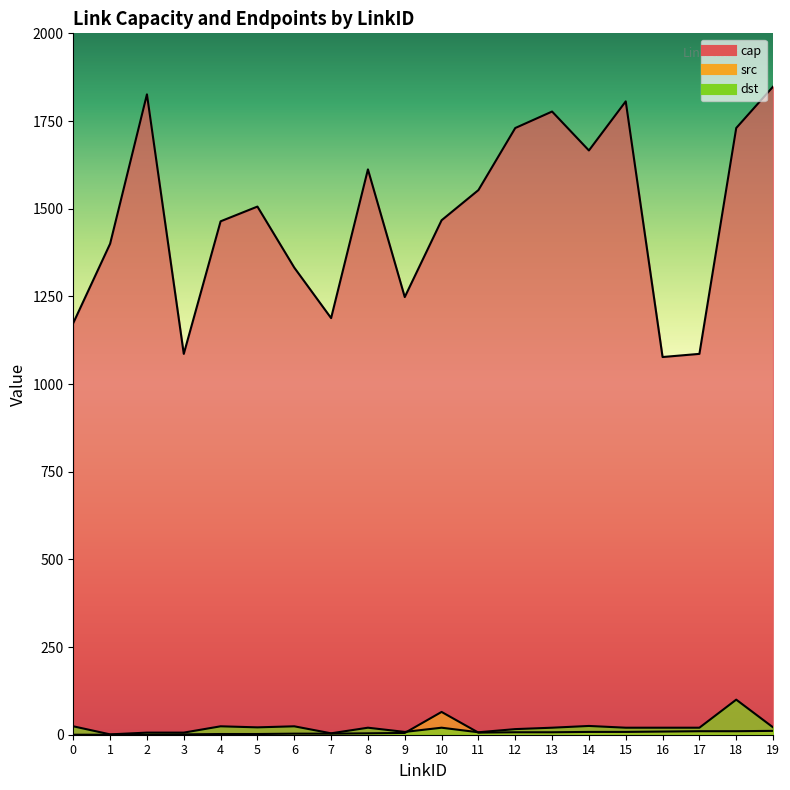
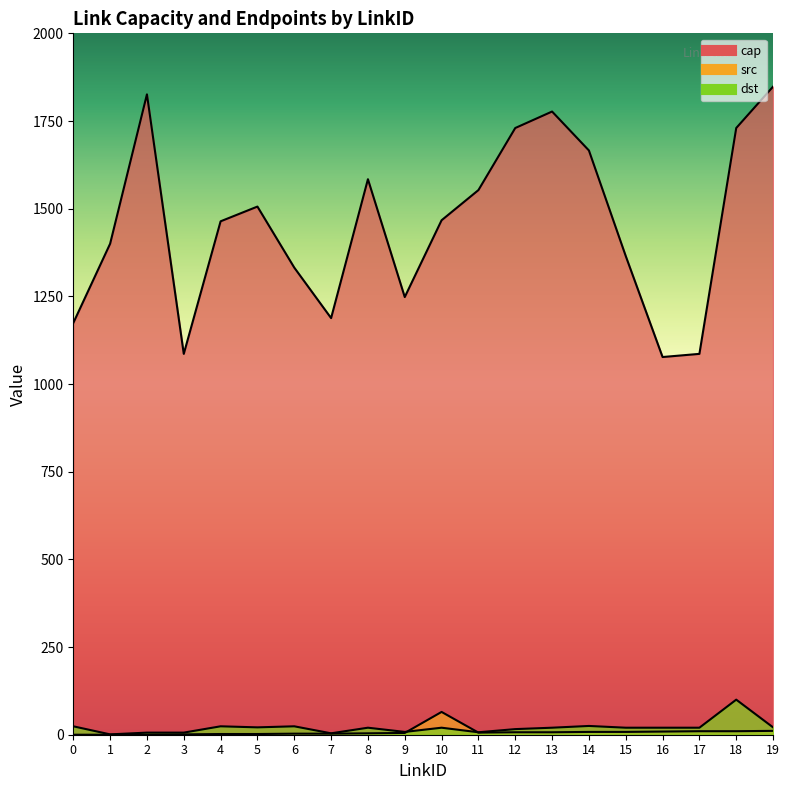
  {
    "cap": {
      "0": 1170,
      "1": 1400,
      "2": 1830,
      "3": 1090,
      "4": 1460,
      "5": 1510,
      "6": 1330,
      "7": 1190,
-     "8": 1610,
+     "8": 1580,
      "9": 1250,
      "10": 1470,
      "11": 1550,
      "12": 1730,
      "13": 1780,
      "14": 1670,
-     "15": 1810,
+     "15": 1370,
      "16": 1080,
      "17": 1090,
      "18": 1730,
      "19": 1850
    },
    "src": {
      "0": 0,
      "4": 0,
      "5": 0,
      "6": 0,
      "8": 0,
      "10": 70,
      "12": 10,
      "13": 10,
      "14": 10,
      "15": 10,
      "16": 10,
      "17": 10,
      "18": 10,
      "19": 10
    },
    "dst": {
      "0": 20,
      "4": 20,
      "5": 20,
      "6": 20,
      "8": 20,
      "10": 20,
      "12": 20,
      "13": 20,
      "14": 30,
      "15": 20,
      "16": 20,
      "17": 20,
      "18": 100,
      "19": 20
    }
  }
